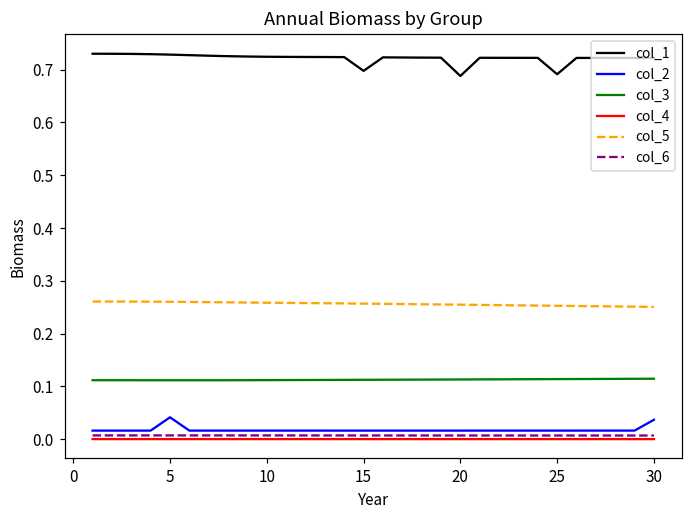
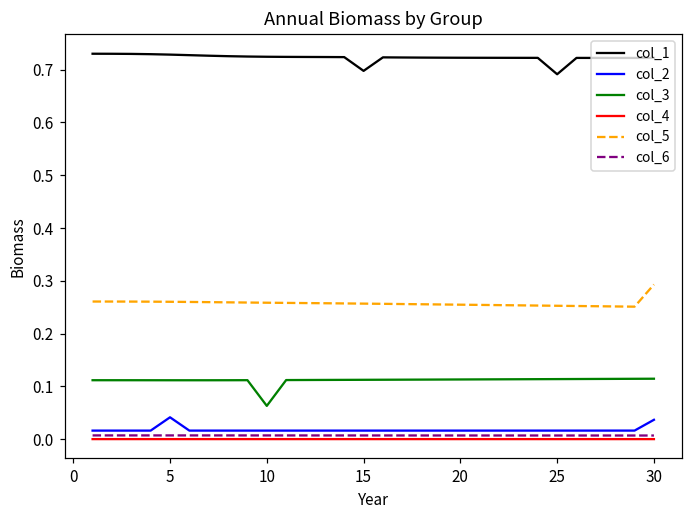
  {
    "col_1": {
      "5": 0.73,
      "10": 0.72,
      "15": 0.70,
-     "20": 0.69,
+     "20": 0.72,
      "25": 0.69
    },
    "col_2": {
      "5": 0.04,
      "10": 0.02,
      "15": 0.02,
      "20": 0.02,
      "25": 0.02,
      "30": 0.04
    },
    "col_3": {
      "5": 0.11,
-     "10": 0.11,
+     "10": 0.06,
      "15": 0.11,
      "20": 0.11,
      "25": 0.11,
      "30": 0.11
    },
    "col_4": {
      "5": 0.00,
      "10": 0.00,
      "15": 0.00,
      "20": 0.00,
      "25": 0.00,
      "30": 0.00
    },
    "col_5": {
      "5": 0.26,
      "10": 0.26,
      "15": 0.26,
      "20": 0.25,
      "25": 0.25,
-     "30": 0.25
+     "30": 0.29
    },
    "col_6": {
      "5": 0.01,
      "10": 0.01,
      "15": 0.01,
      "20": 0.01,
      "25": 0.01,
      "30": 0.01
    }
  }
